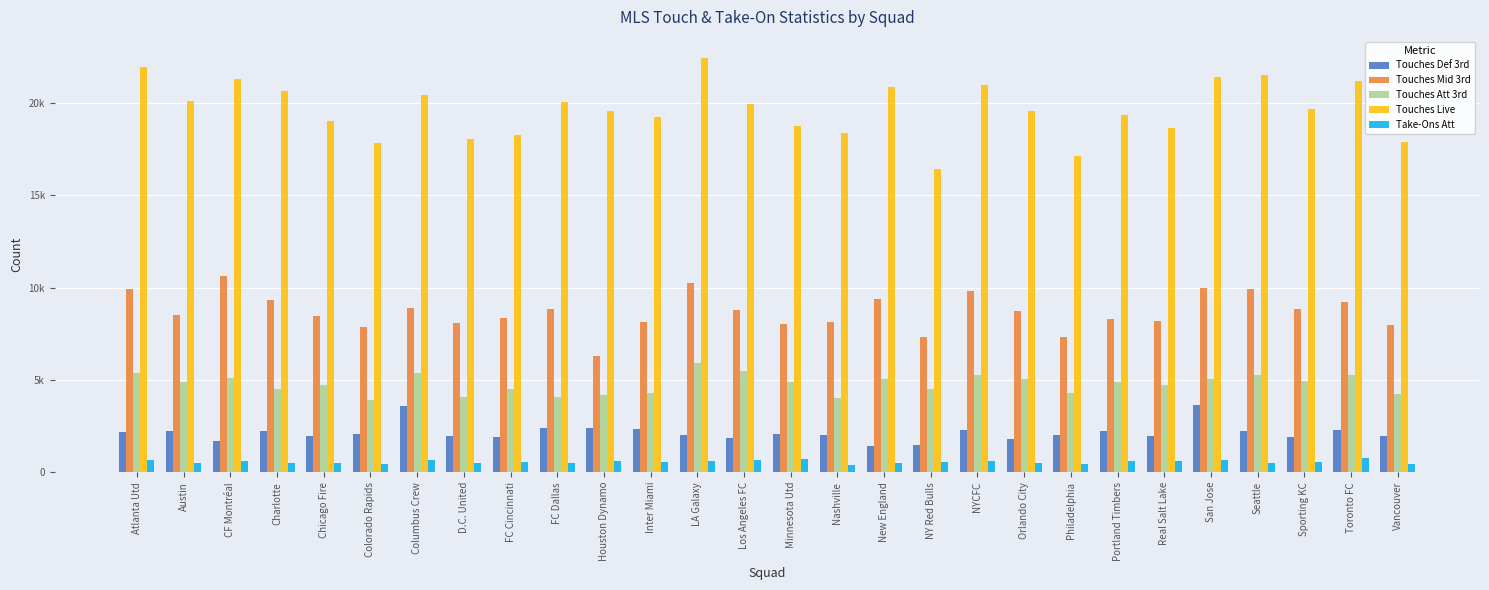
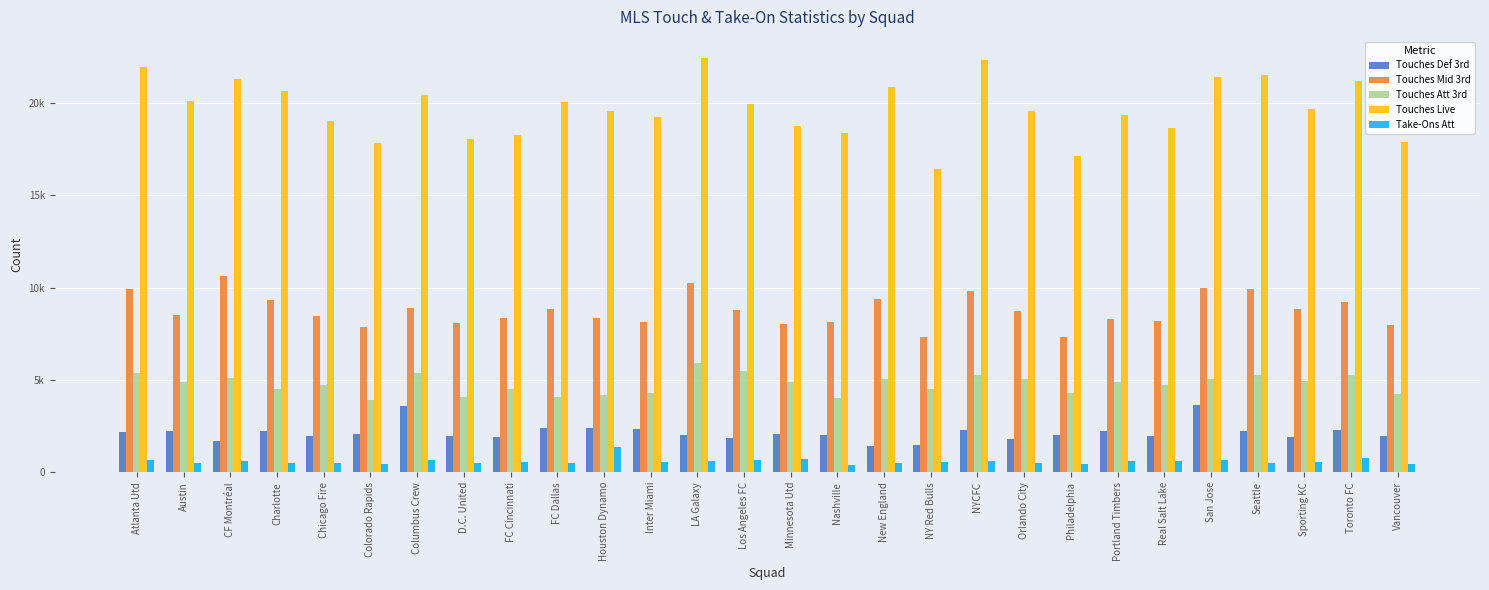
  {
    "Touches Def 3rd": {
      "Atlanta Utd": 2200,
      "Austin": 2200,
      "CF Montréal": 1700,
      "Charlotte": 2300,
      "Chicago Fire": 1900,
      "Colorado Rapids": 2100,
      "Columbus Crew": 3600,
      "D.C. United": 2000,
      "FC Cincinnati": 1900,
      "FC Dallas": 2400,
      "Houston Dynamo": 2400,
      "Inter Miami": 2300,
      "LA Galaxy": 2000,
      "Los Angeles FC": 1800,
      "Minnesota Utd": 2100,
      "Nashville": 2000,
      "New England": 1400,
      "NY Red Bulls": 1500,
      "NYCFC": 2300,
      "Orlando City": 1800,
      "Philadelphia": 2000,
      "Portland Timbers": 2200,
      "Real Salt Lake": 2000,
      "San Jose": 3600,
      "Seattle": 2200,
      "Sporting KC": 1900,
      "Toronto FC": 2300,
      "Vancouver": 2000
    },
    "Touches Mid 3rd": {
      "Atlanta Utd": 9900,
      "Austin": 8500,
      "CF Montréal": 10600,
      "Charlotte": 9300,
      "Chicago Fire": 8400,
      "Colorado Rapids": 7900,
      "Columbus Crew": 8900,
      "D.C. United": 8100,
      "FC Cincinnati": 8400,
      "FC Dallas": 8800,
-     "Houston Dynamo": 6300,
+     "Houston Dynamo": 8300,
      "Inter Miami": 8100,
      "LA Galaxy": 10200,
      "Los Angeles FC": 8800,
      "Minnesota Utd": 8000,
      "Nashville": 8100,
      "New England": 9400,
      "NY Red Bulls": 7300,
      "NYCFC": 9800,
      "Orlando City": 8700,
      "Philadelphia": 7300,
      "Portland Timbers": 8300,
      "Real Salt Lake": 8200,
      "San Jose": 10000,
      "Seattle": 9900,
      "Sporting KC": 8800,
      "Toronto FC": 9200,
      "Vancouver": 8000
    },
    "Touches Att 3rd": {
      "Atlanta Utd": 5400,
      "Austin": 4900,
      "CF Montréal": 5100,
      "Charlotte": 4500,
      "Chicago Fire": 4700,
      "Colorado Rapids": 3900,
      "Columbus Crew": 5400,
      "D.C. United": 4100,
      "FC Cincinnati": 4500,
      "FC Dallas": 4100,
      "Houston Dynamo": 4200,
      "Inter Miami": 4300,
      "LA Galaxy": 5900,
      "Los Angeles FC": 5500,
      "Minnesota Utd": 4900,
      "Nashville": 4000,
      "New England": 5000,
      "NY Red Bulls": 4500,
      "NYCFC": 5300,
      "Orlando City": 5000,
      "Philadelphia": 4300,
      "Portland Timbers": 4900,
      "Real Salt Lake": 4700,
      "San Jose": 5000,
      "Seattle": 5200,
      "Sporting KC": 4900,
      "Toronto FC": 5300,
      "Vancouver": 4200
    },
    "Touches Live": {
      "Atlanta Utd": 21900,
      "Austin": 20100,
      "CF Montréal": 21300,
      "Charlotte": 20600,
      "Chicago Fire": 19000,
      "Colorado Rapids": 17800,
      "Columbus Crew": 20400,
      "D.C. United": 18000,
      "FC Cincinnati": 18300,
      "FC Dallas": 20000,
      "Houston Dynamo": 19500,
      "Inter Miami": 19200,
      "LA Galaxy": 22400,
      "Los Angeles FC": 19900,
      "Minnesota Utd": 18700,
      "Nashville": 18300,
      "New England": 20900,
      "NY Red Bulls": 16400,
-     "NYCFC": 21000,
+     "NYCFC": 22300,
      "Orlando City": 19500,
      "Philadelphia": 17100,
      "Portland Timbers": 19400,
      "Real Salt Lake": 18700,
      "San Jose": 21400,
      "Seattle": 21500,
      "Sporting KC": 19600,
      "Toronto FC": 21200,
      "Vancouver": 17900
    },
    "Take-Ons Att": {
      "Atlanta Utd": 700,
      "Austin": 500,
      "CF Montréal": 600,
      "Charlotte": 500,
      "Chicago Fire": 500,
      "Colorado Rapids": 500,
      "Columbus Crew": 700,
      "D.C. United": 500,
      "FC Cincinnati": 600,
      "FC Dallas": 500,
-     "Houston Dynamo": 600,
+     "Houston Dynamo": 1400,
      "Inter Miami": 600,
      "LA Galaxy": 600,
      "Los Angeles FC": 700,
      "Minnesota Utd": 700,
      "Nashville": 400,
      "New England": 500,
      "NY Red Bulls": 500,
      "NYCFC": 600,
      "Orlando City": 500,
      "Philadelphia": 400,
      "Portland Timbers": 600,
      "Real Salt Lake": 600,
      "San Jose": 600,
      "Seattle": 500,
      "Sporting KC": 600,
      "Toronto FC": 800,
      "Vancouver": 400
    }
  }
